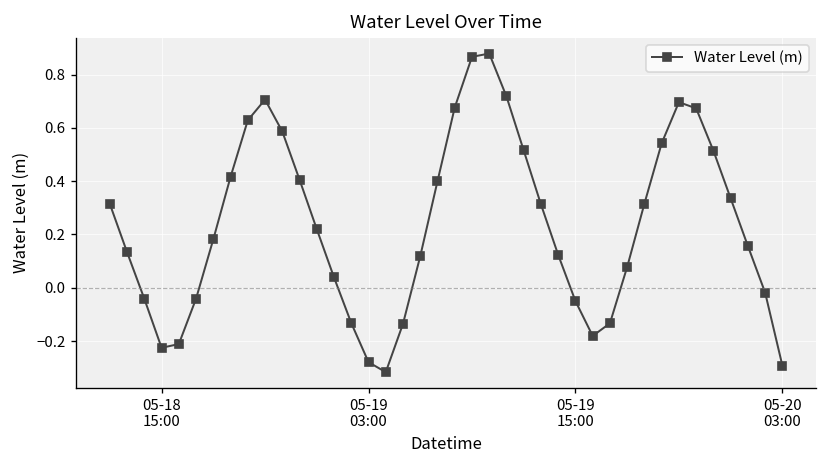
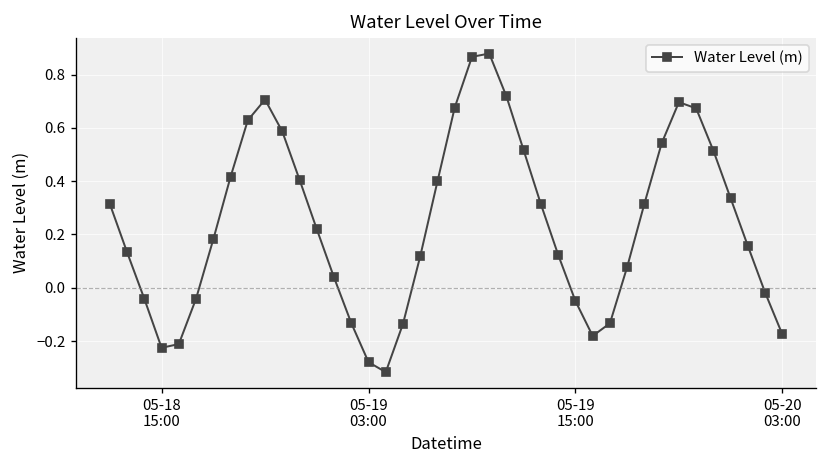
  {
    "05-18 15:00": -0.23,
    "05-19 03:00": -0.28,
    "05-19 15:00": -0.05,
-   "05-20 03:00": -0.29
+   "05-20 03:00": -0.18
  }
